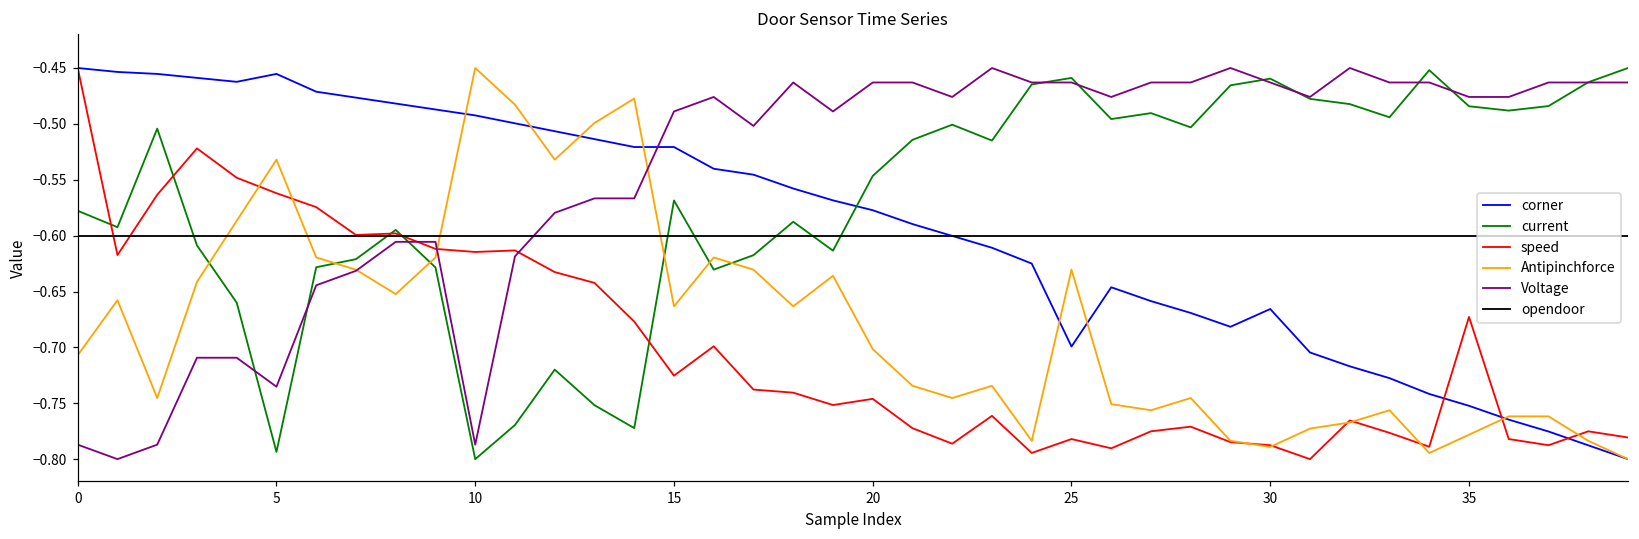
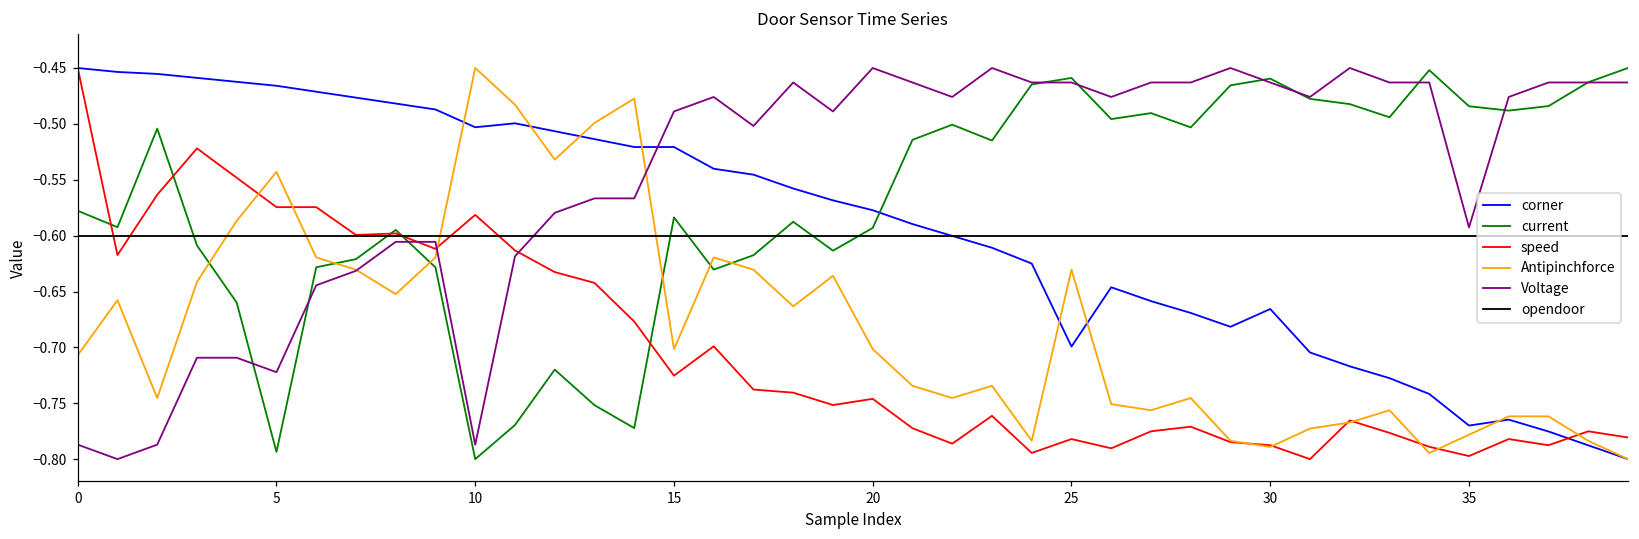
  {
    "corner": {
-     "5": -0.455,
-     "10": -0.492,
+     "5": -0.466,
+     "10": -0.503,
      "15": -0.521,
      "20": -0.577,
      "25": -0.699,
      "30": -0.666,
-     "35": -0.752
+     "35": -0.770
    },
    "current": {
      "0": -0.578,
      "5": -0.794,
      "10": -0.800,
-     "15": -0.569,
-     "20": -0.547,
+     "15": -0.584,
+     "20": -0.593,
      "25": -0.459,
      "30": -0.460,
      "35": -0.484
    },
    "speed": {
-     "5": -0.562,
-     "10": -0.615,
+     "5": -0.575,
+     "10": -0.581,
      "15": -0.725,
      "20": -0.746,
      "25": -0.782,
-     "35": -0.673
+     "35": -0.797
    },
    "Antipinchforce": {
      "0": -0.707,
-     "5": -0.532,
+     "5": -0.543,
      "10": -0.450,
-     "15": -0.663,
+     "15": -0.702,
      "20": -0.702,
      "25": -0.630,
      "35": -0.778
    },
    "Voltage": {
      "0": -0.787,
-     "5": -0.735,
+     "5": -0.722,
      "10": -0.787,
      "15": -0.489,
-     "20": -0.463,
+     "20": -0.450,
      "25": -0.463,
      "30": -0.463,
-     "35": -0.476
+     "35": -0.593
    },
    "opendoor": {
      "0": -0.600,
      "5": -0.600,
      "10": -0.600,
      "15": -0.600,
      "20": -0.600,
      "25": -0.600,
      "30": -0.600,
      "35": -0.600
    }
  }
